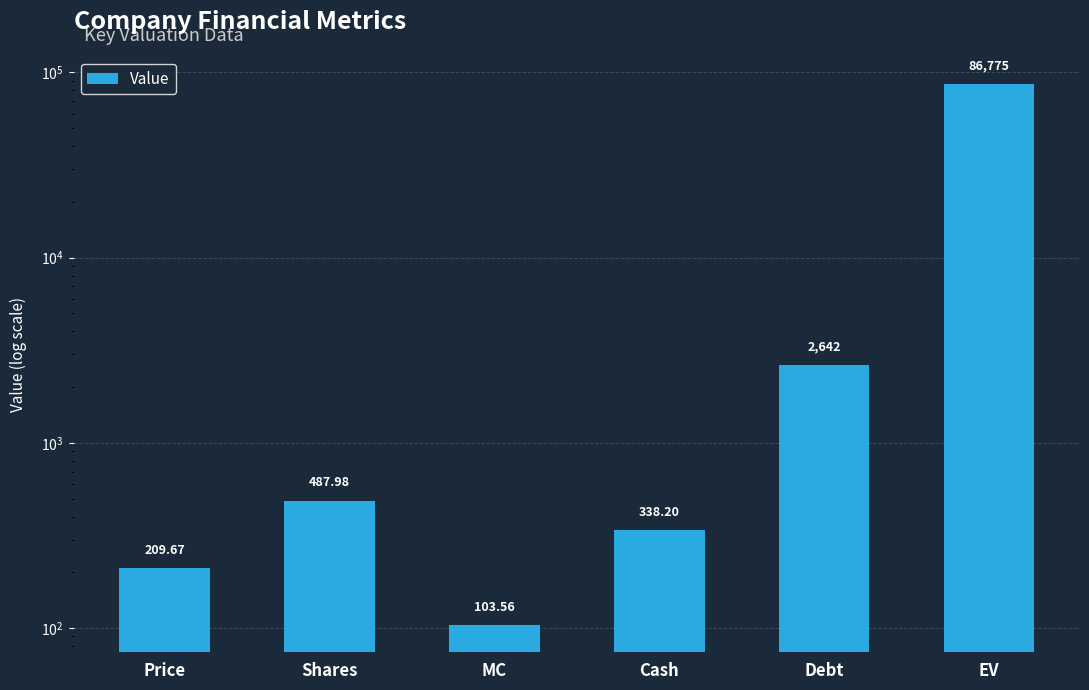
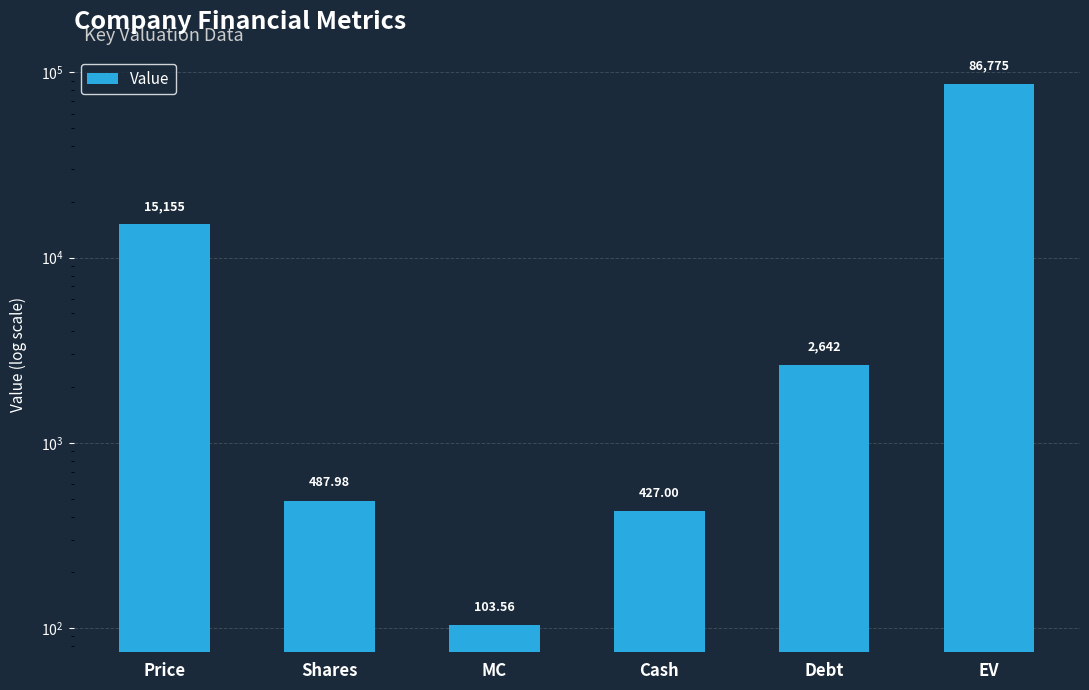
  {
-   "Price": "209.67",
+   "Price": "15,155",
    "Shares": "487.98",
    "MC": "103.56",
-   "Cash": "338.20",
+   "Cash": "427.00",
    "Debt": "2,642",
    "EV": "86,775"
  }
